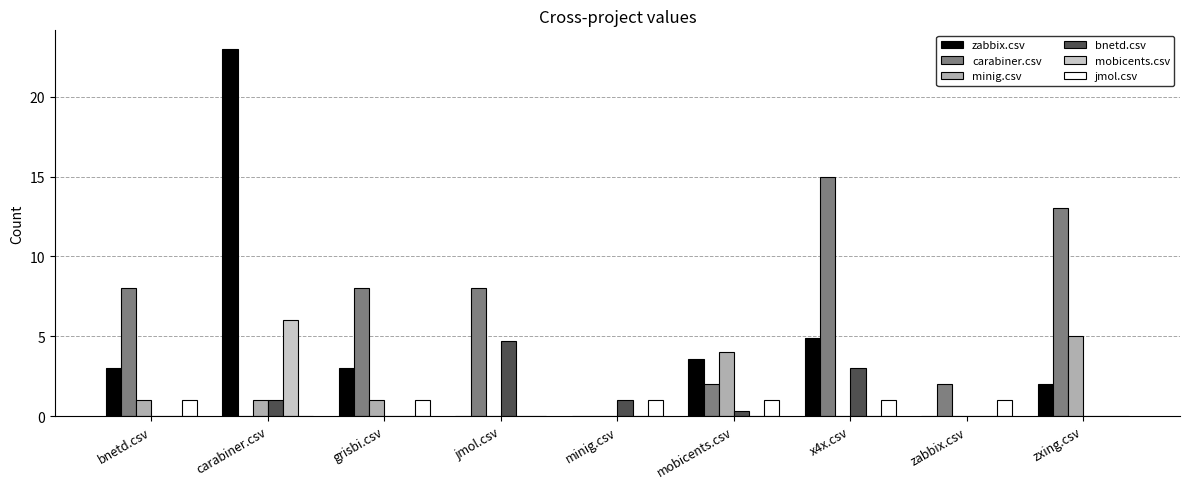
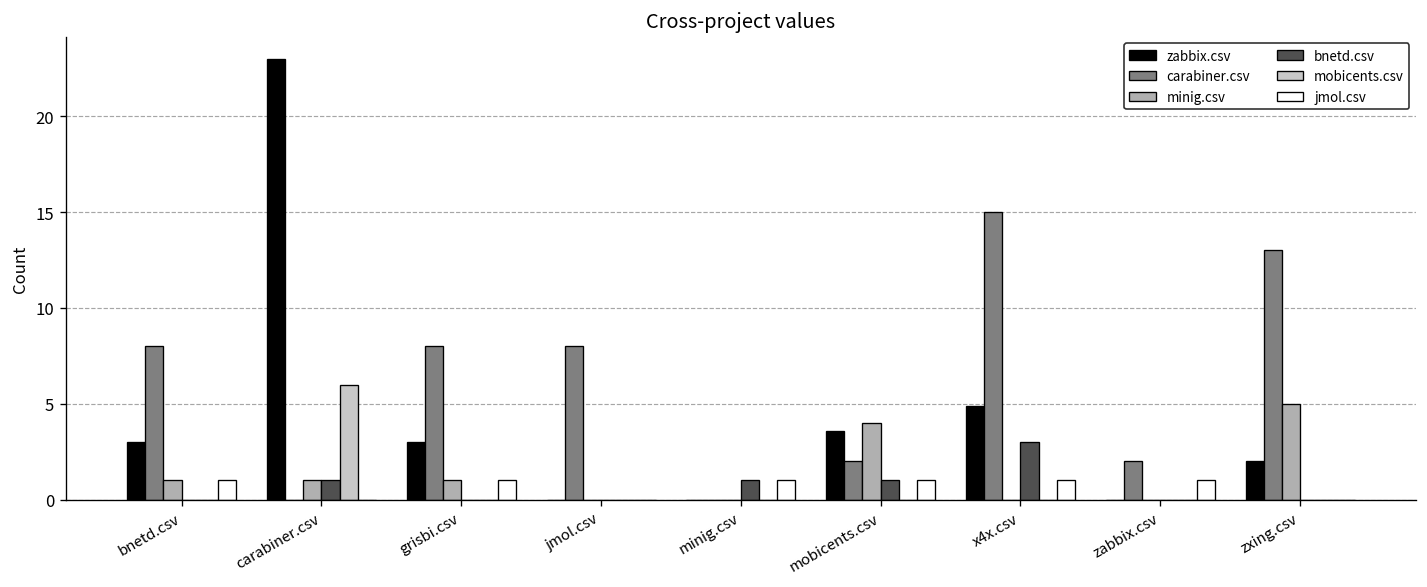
  {
    "zabbix.csv": {
      "bnetd.csv": 3.0,
      "carabiner.csv": 23.0,
      "grisbi.csv": 3.0,
      "jmol.csv": 0.0,
      "minig.csv": 0.0,
      "mobicents.csv": 3.6,
      "x4x.csv": 4.9,
      "zabbix.csv": 0.0,
      "zxing.csv": 2.0
    },
    "carabiner.csv": {
      "bnetd.csv": 8.0,
      "carabiner.csv": 0.0,
      "grisbi.csv": 8.0,
      "jmol.csv": 8.0,
      "minig.csv": 0.0,
      "mobicents.csv": 2.0,
      "x4x.csv": 15.0,
      "zabbix.csv": 2.0,
      "zxing.csv": 13.0
    },
    "bnetd.csv": {
      "bnetd.csv": 0.0,
      "carabiner.csv": 1.0,
      "grisbi.csv": 0.0,
-     "jmol.csv": 4.7,
+     "jmol.csv": 0.0,
      "minig.csv": 1.0,
-     "mobicents.csv": 0.3,
+     "mobicents.csv": 1.0,
      "x4x.csv": 3.0,
      "zabbix.csv": 0.0,
      "zxing.csv": 0.0
    },
    "jmol.csv": {
      "bnetd.csv": 1.0,
      "carabiner.csv": 0.0,
      "grisbi.csv": 1.0,
      "jmol.csv": 0.0,
      "minig.csv": 1.0,
      "mobicents.csv": 1.0,
      "x4x.csv": 1.0,
      "zabbix.csv": 1.0,
      "zxing.csv": 0.0
    }
  }
